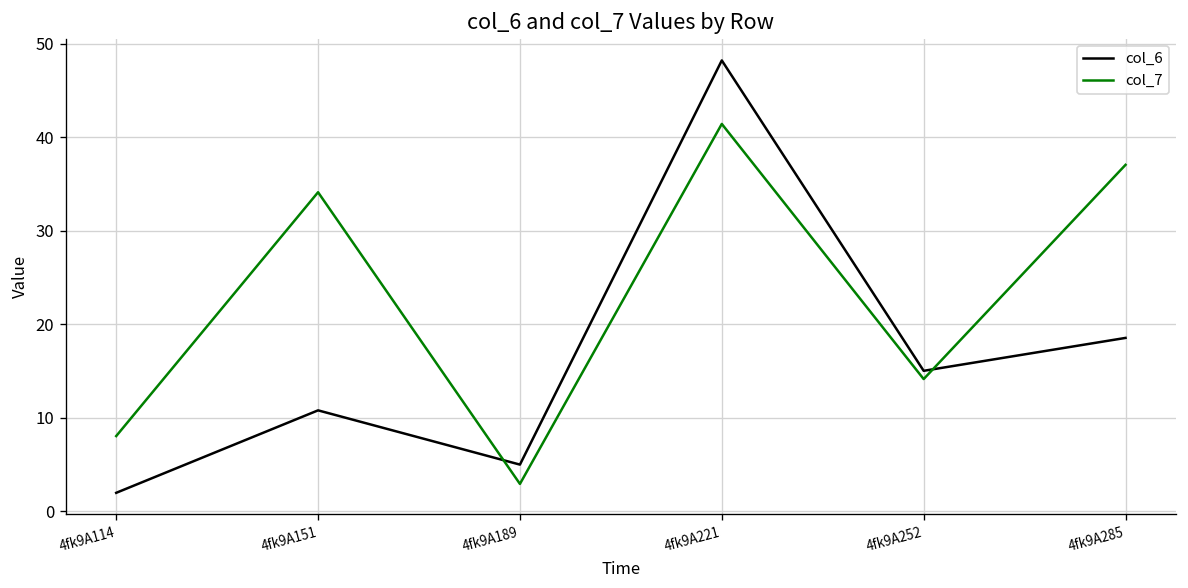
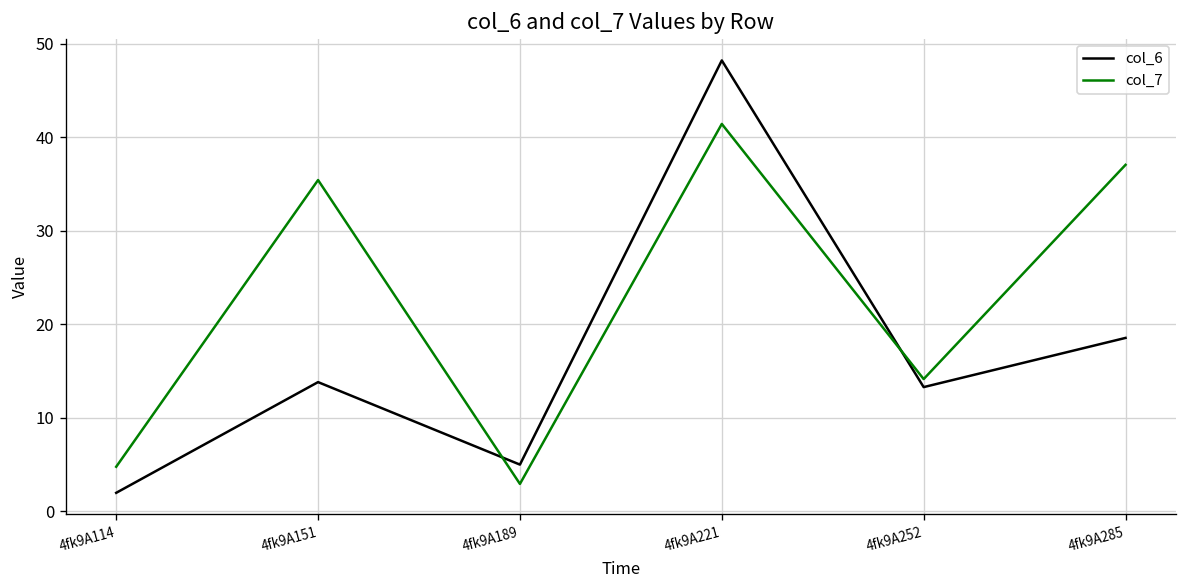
  {
    "col_6": {
      "4fk9A114": 2,
-     "4fk9A151": 11,
+     "4fk9A151": 14,
      "4fk9A189": 5,
      "4fk9A221": 48,
-     "4fk9A252": 15,
+     "4fk9A252": 13,
      "4fk9A285": 19
    },
    "col_7": {
-     "4fk9A114": 8,
-     "4fk9A151": 34,
+     "4fk9A114": 5,
+     "4fk9A151": 35,
      "4fk9A189": 3,
      "4fk9A221": 41,
      "4fk9A252": 14,
      "4fk9A285": 37
    }
  }
